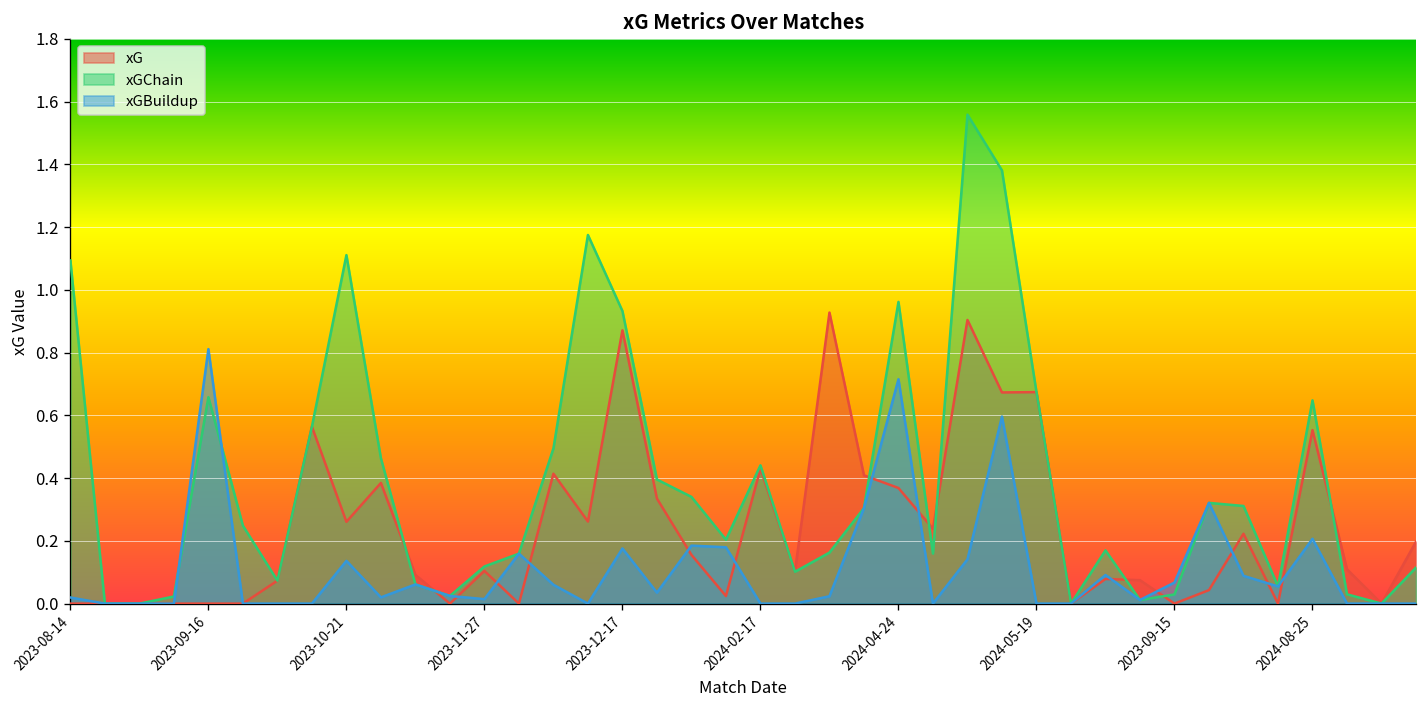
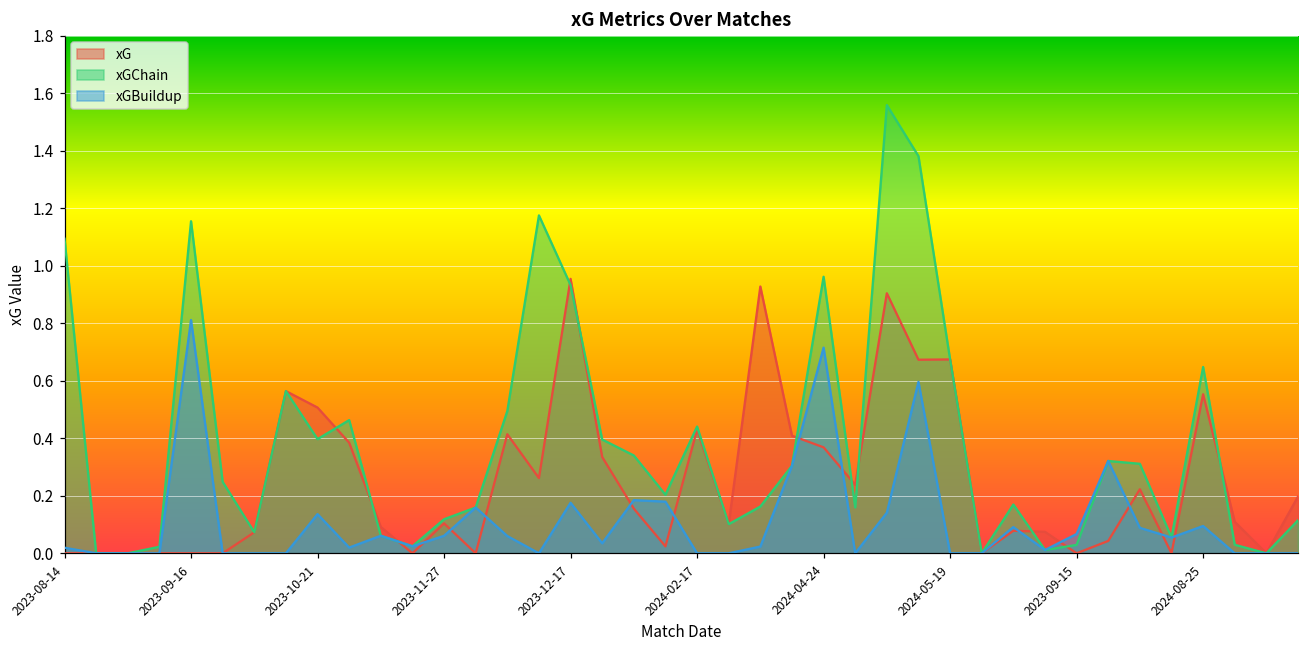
  {
    "xG": {
      "2023-08-14": 0.00,
      "2023-09-16": 0.00,
-     "2023-10-21": 0.26,
+     "2023-10-21": 0.51,
      "2023-11-27": 0.10,
-     "2023-12-17": 0.87,
+     "2023-12-17": 0.95,
      "2024-02-17": 0.43,
      "2024-04-24": 0.37,
      "2023-09-15": 0.00,
      "2024-08-25": 0.55
    },
    "xGChain": {
      "2023-08-14": 1.09,
-     "2023-09-16": 0.66,
-     "2023-10-21": 1.11,
+     "2023-09-16": 1.15,
+     "2023-10-21": 0.40,
      "2023-11-27": 0.12,
      "2023-12-17": 0.93,
      "2024-02-17": 0.44,
      "2024-04-24": 0.96,
      "2023-09-15": 0.03,
      "2024-08-25": 0.65
    },
    "xGBuildup": {
      "2023-08-14": 0.02,
      "2023-09-16": 0.81,
      "2023-10-21": 0.14,
-     "2023-11-27": 0.01,
+     "2023-11-27": 0.06,
      "2023-12-17": 0.18,
      "2024-02-17": 0.00,
      "2024-04-24": 0.72,
      "2024-05-19": 0.00,
      "2023-09-15": 0.07,
-     "2024-08-25": 0.21
+     "2024-08-25": 0.09
    }
  }
